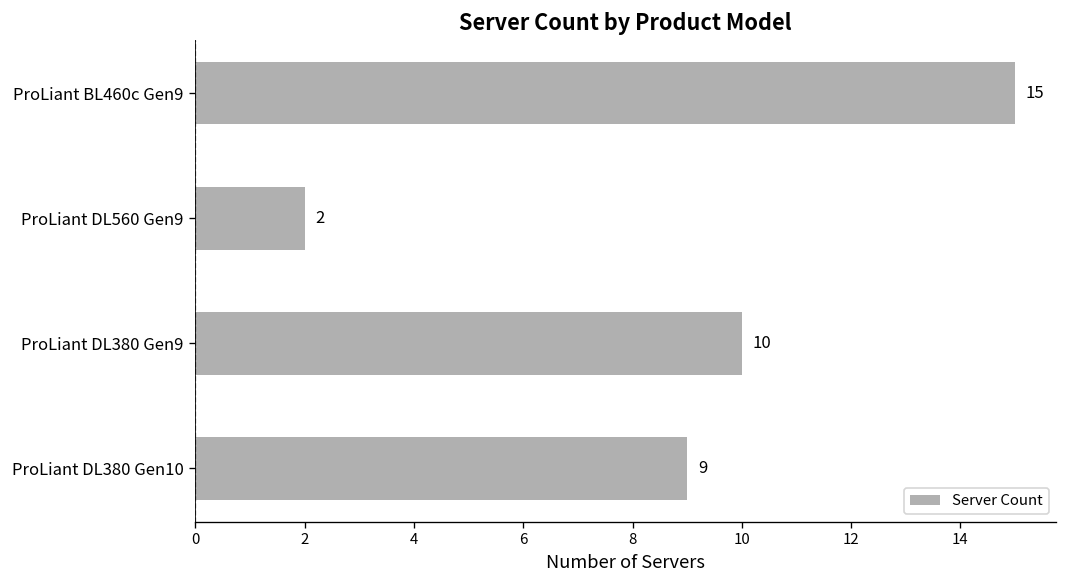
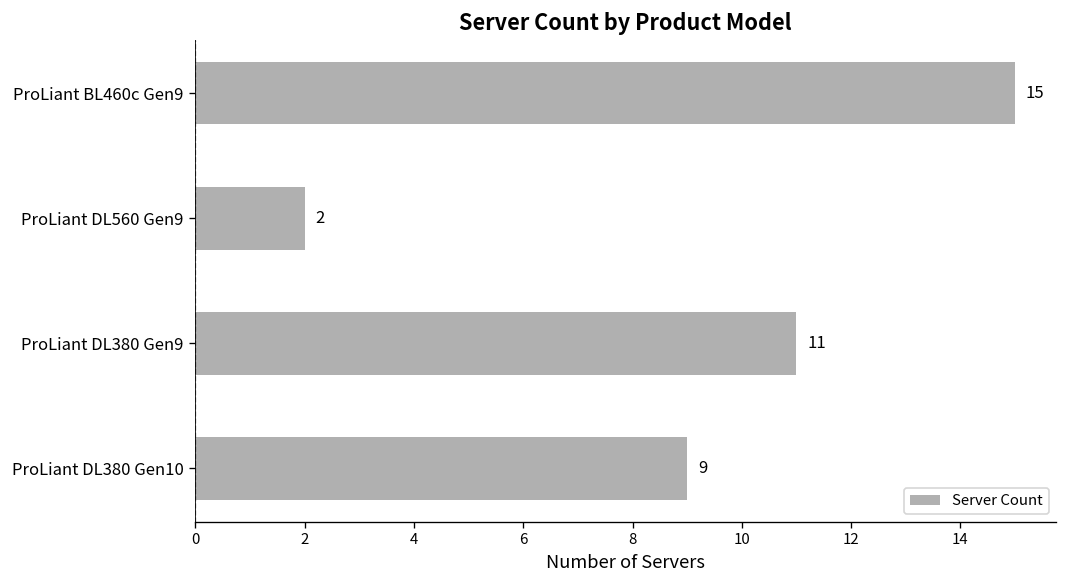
  {
    "ProLiant BL460c Gen9": 15,
    "ProLiant DL560 Gen9": 2,
-   "ProLiant DL380 Gen9": 10,
+   "ProLiant DL380 Gen9": 11,
    "ProLiant DL380 Gen10": 9
  }
